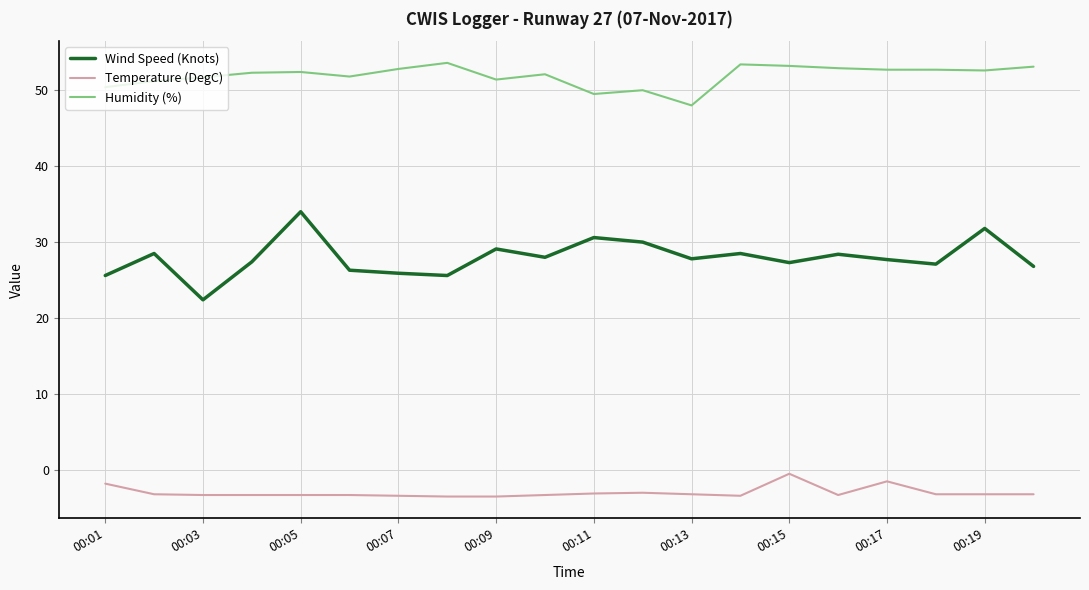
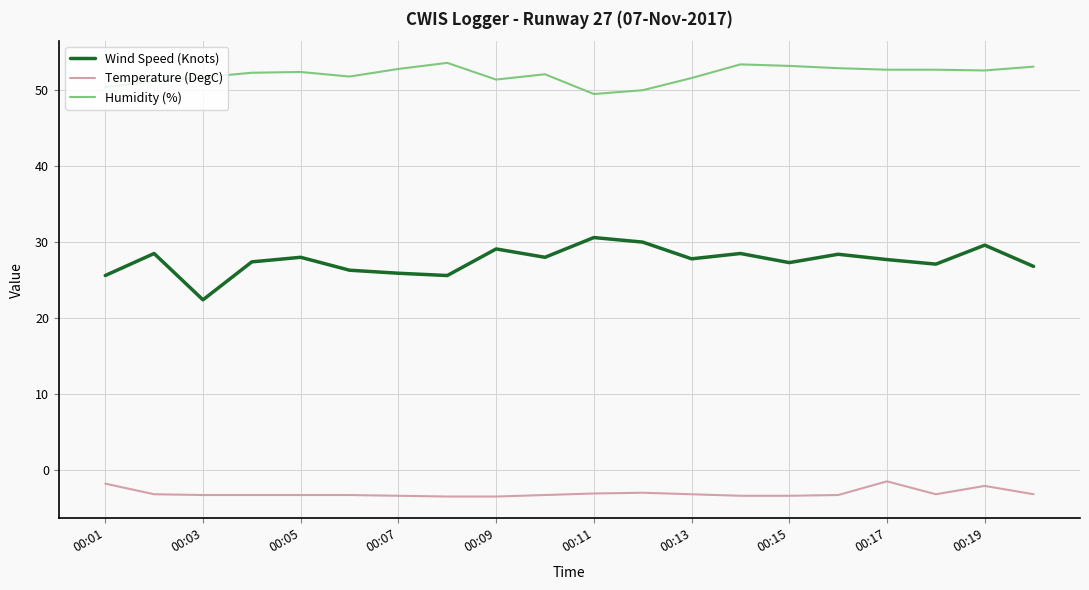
  {
    "Wind Speed (Knots)": {
      "00:01": 26,
      "00:03": 22,
-     "00:05": 34,
+     "00:05": 28,
      "00:07": 26,
      "00:09": 29,
      "00:11": 31,
      "00:13": 28,
      "00:15": 27,
      "00:17": 28,
-     "00:19": 32
+     "00:19": 30
    },
    "Temperature (DegC)": {
      "00:01": -2,
      "00:03": -3,
      "00:05": -3,
      "00:07": -3,
      "00:09": -4,
      "00:11": -3,
      "00:13": -3,
-     "00:15": -1,
+     "00:15": -3,
      "00:17": -2,
-     "00:19": -3
+     "00:19": -2
    },
    "Humidity (%)": {
      "00:05": 52,
      "00:07": 53,
      "00:09": 51,
      "00:11": 50,
-     "00:13": 48,
+     "00:13": 52,
      "00:15": 53,
      "00:17": 53,
      "00:19": 53
    }
  }
